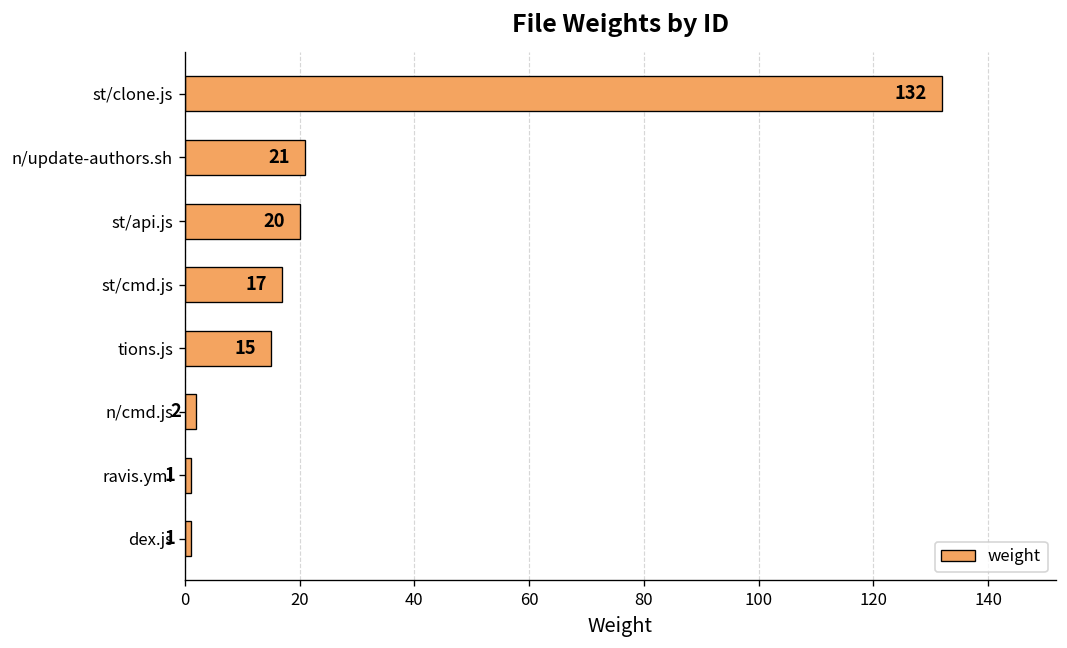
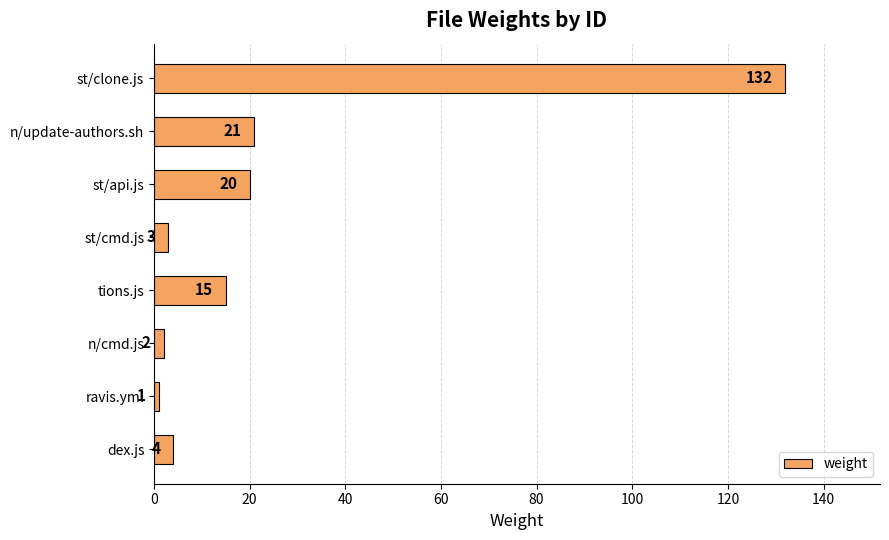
  {
    "st/clone.js": 132,
    "n/update-authors.sh": 21,
    "st/api.js": 20,
-   "st/cmd.js": 17,
+   "st/cmd.js": 3,
    "tions.js": 15,
    "n/cmd.js": 2,
    "ravis.yml": 1,
-   "dex.js": 1
+   "dex.js": 4
  }
